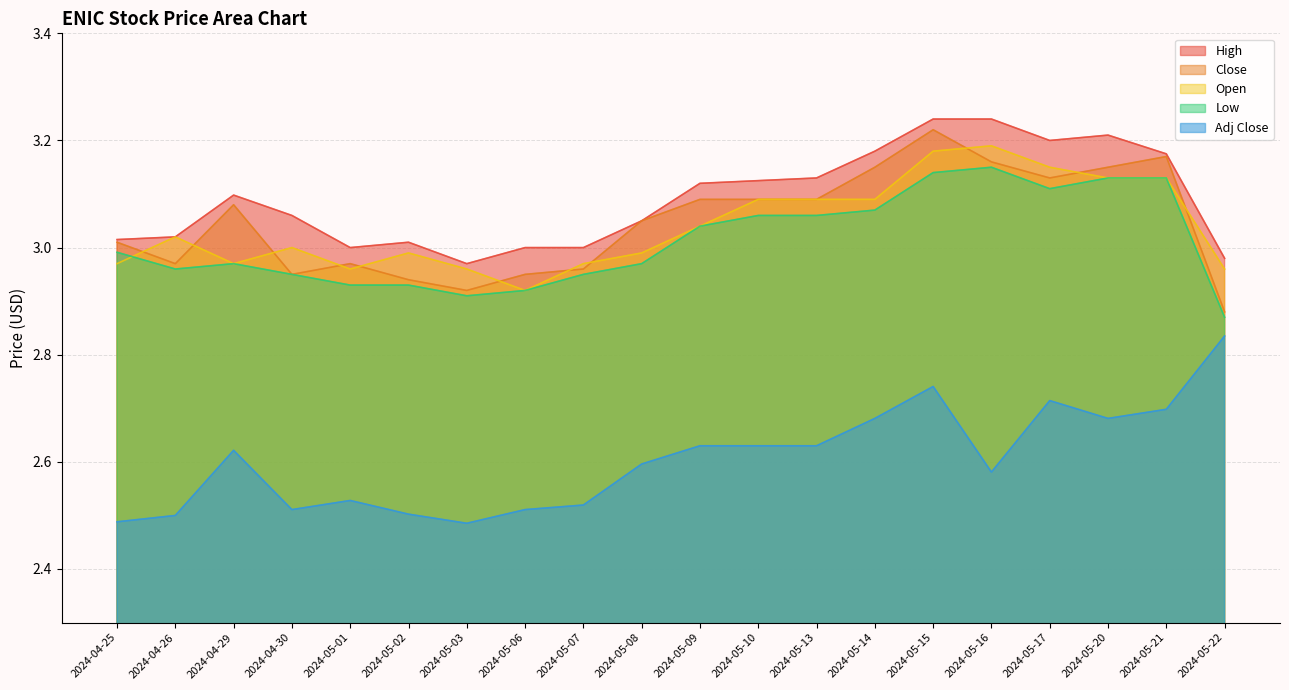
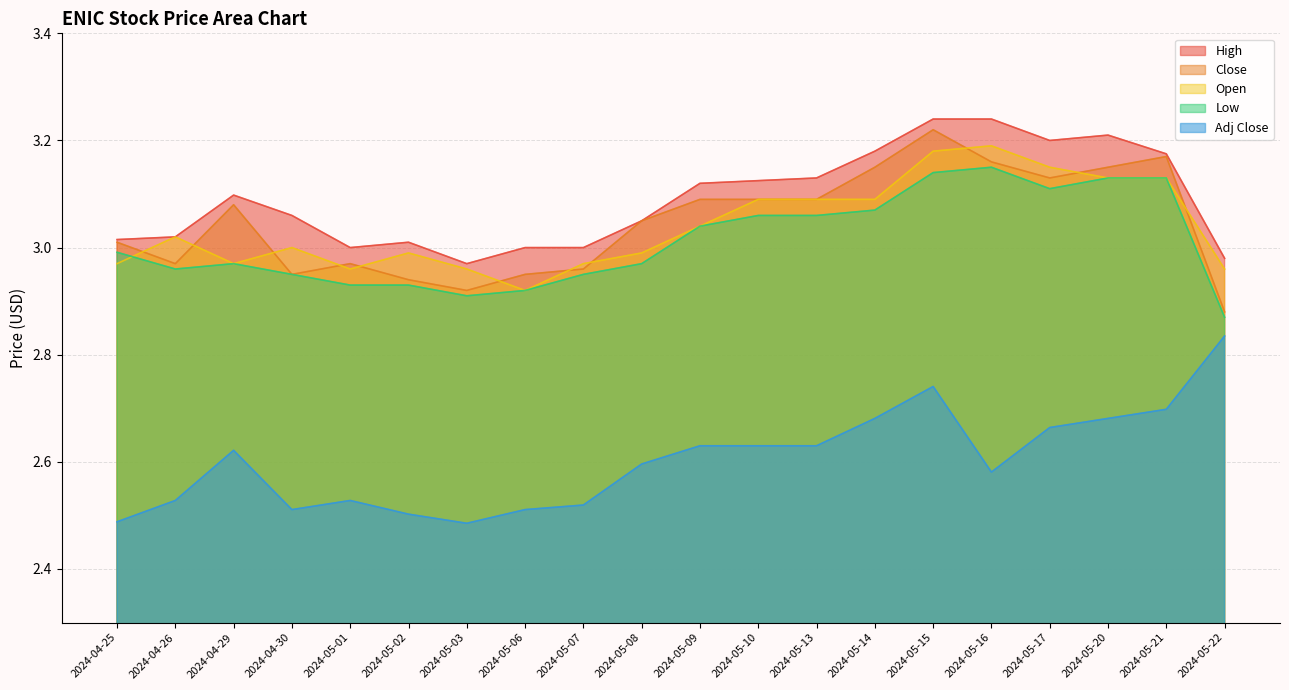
  {
    "Low": {
      "2024-04-25": 2.99,
      "2024-04-26": 2.96,
      "2024-05-01": 2.93,
      "2024-05-02": 2.93,
      "2024-05-03": 2.91,
      "2024-05-07": 2.95,
      "2024-05-08": 2.97,
      "2024-05-10": 3.06,
      "2024-05-13": 3.06,
      "2024-05-14": 3.07,
      "2024-05-15": 3.14,
      "2024-05-16": 3.15,
      "2024-05-17": 3.11,
      "2024-05-22": 2.87
    },
    "Adj Close": {
      "2024-04-25": 2.49,
-     "2024-04-26": 2.50,
+     "2024-04-26": 2.53,
      "2024-04-29": 2.62,
      "2024-04-30": 2.51,
      "2024-05-01": 2.53,
      "2024-05-02": 2.50,
      "2024-05-03": 2.49,
      "2024-05-06": 2.51,
      "2024-05-07": 2.52,
      "2024-05-08": 2.60,
      "2024-05-09": 2.63,
      "2024-05-10": 2.63,
      "2024-05-13": 2.63,
      "2024-05-14": 2.68,
      "2024-05-15": 2.74,
      "2024-05-16": 2.58,
-     "2024-05-17": 2.71,
+     "2024-05-17": 2.66,
      "2024-05-20": 2.68,
      "2024-05-21": 2.70,
      "2024-05-22": 2.83
    }
  }
